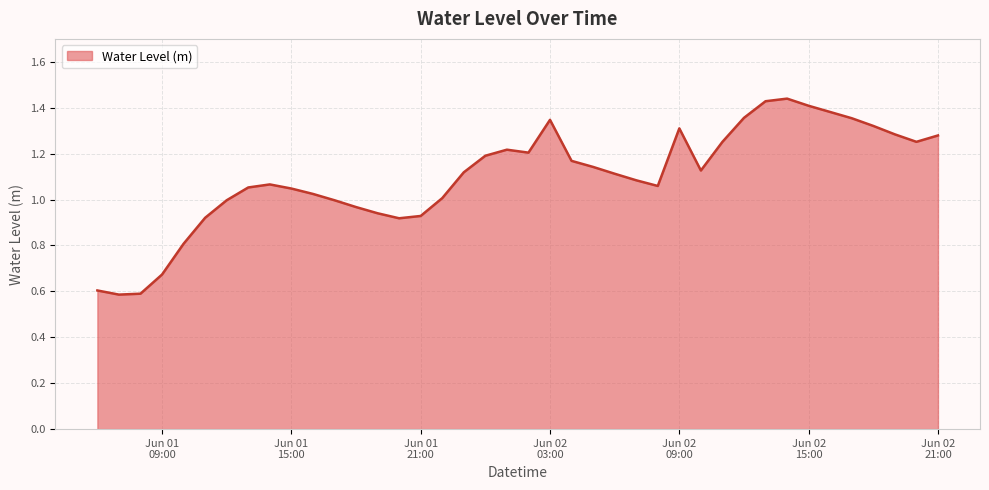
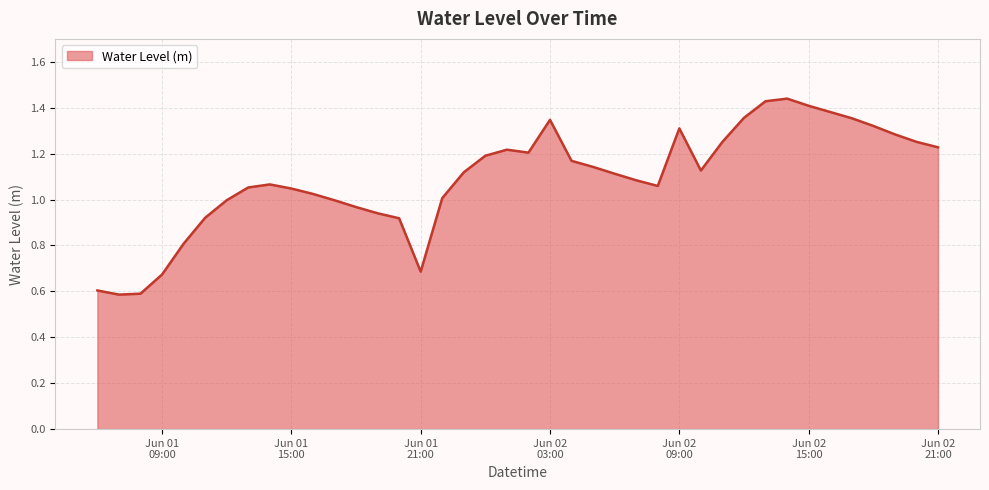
  {
    "Jun 01 09:00": 0.67,
    "Jun 01 15:00": 1.05,
-   "Jun 01 21:00": 0.93,
+   "Jun 01 21:00": 0.69,
    "Jun 02 03:00": 1.35,
    "Jun 02 09:00": 1.31,
    "Jun 02 15:00": 1.41,
-   "Jun 02 21:00": 1.28
+   "Jun 02 21:00": 1.23
  }
